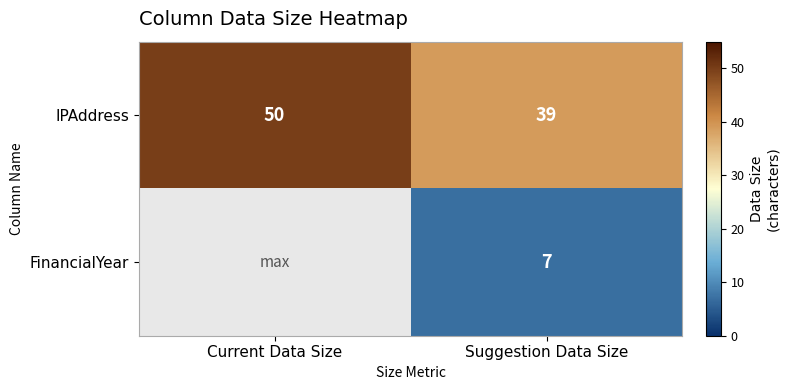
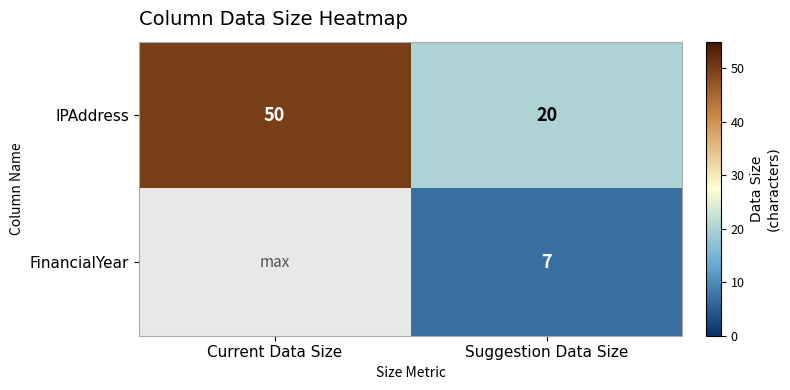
  {
    "IPAddress": {
      "Current Data Size": 50,
-     "Suggestion Data Size": 39
+     "Suggestion Data Size": 20
    },
    "FinancialYear": {
      "Suggestion Data Size": 7
    }
  }
